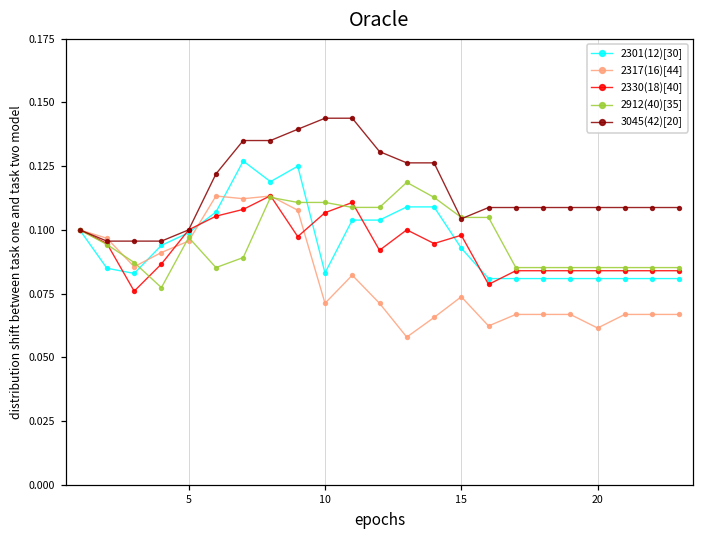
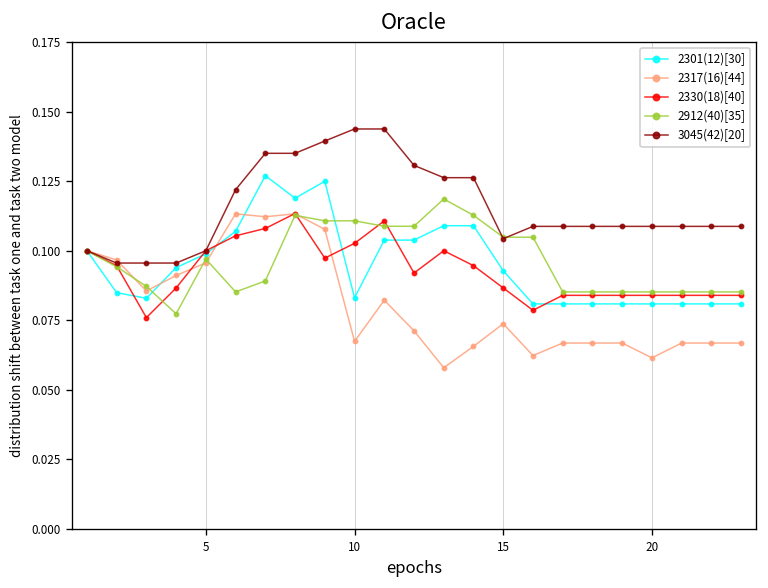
  {
    "2301(12)[30]": {
      "5": 0.099,
      "10": 0.083,
      "15": 0.093,
      "20": 0.081
    },
    "2317(16)[44]": {
      "5": 0.096,
-     "10": 0.071,
+     "10": 0.067,
      "15": 0.074,
      "20": 0.061
    },
    "2330(18)[40]": {
-     "10": 0.107,
-     "15": 0.098,
+     "10": 0.103,
+     "15": 0.087,
      "20": 0.084
    },
    "2912(40)[35]": {
      "5": 0.097,
      "10": 0.111,
      "20": 0.085
    },
    "3045(42)[20]": {
      "10": 0.144,
      "20": 0.109
    }
  }
